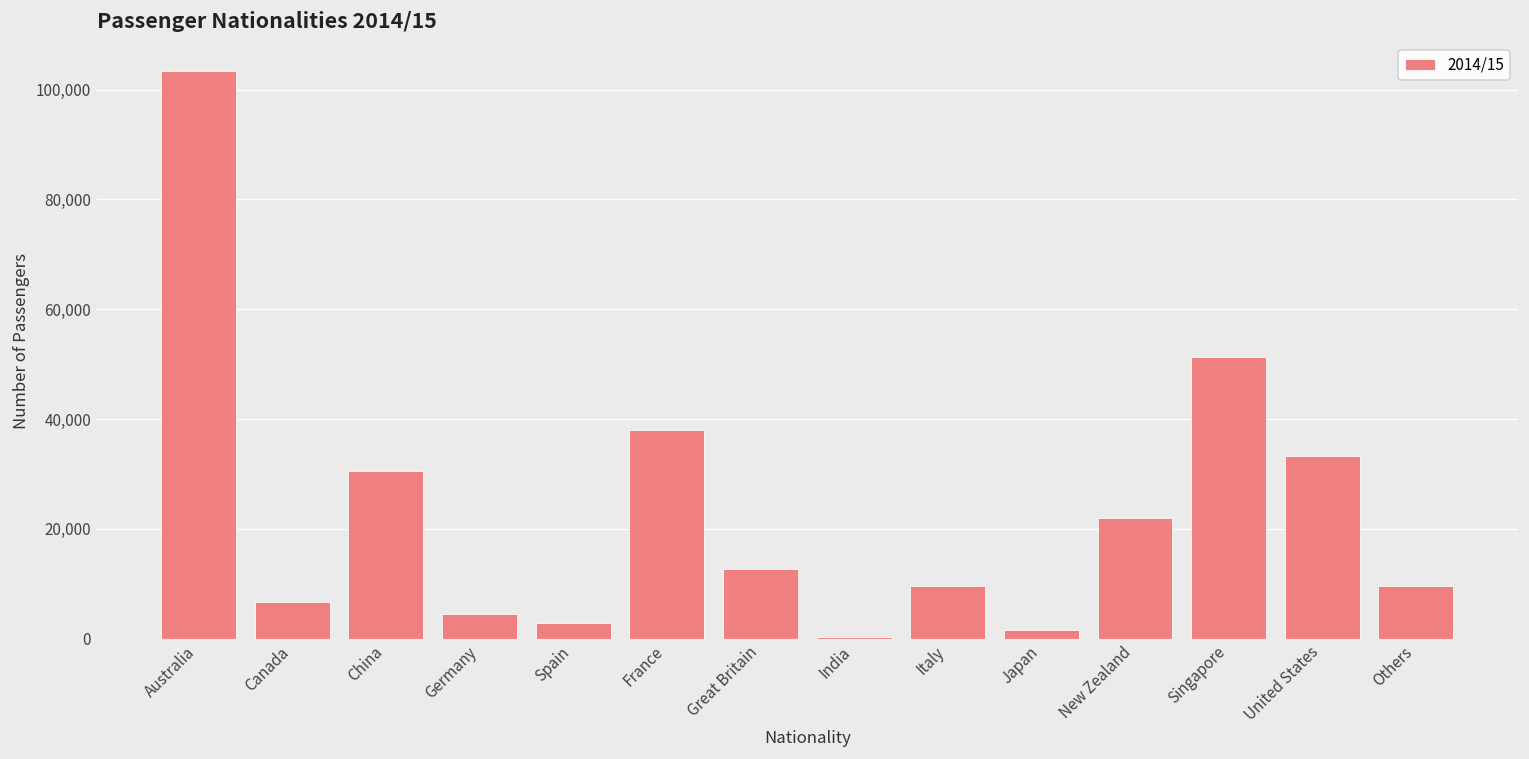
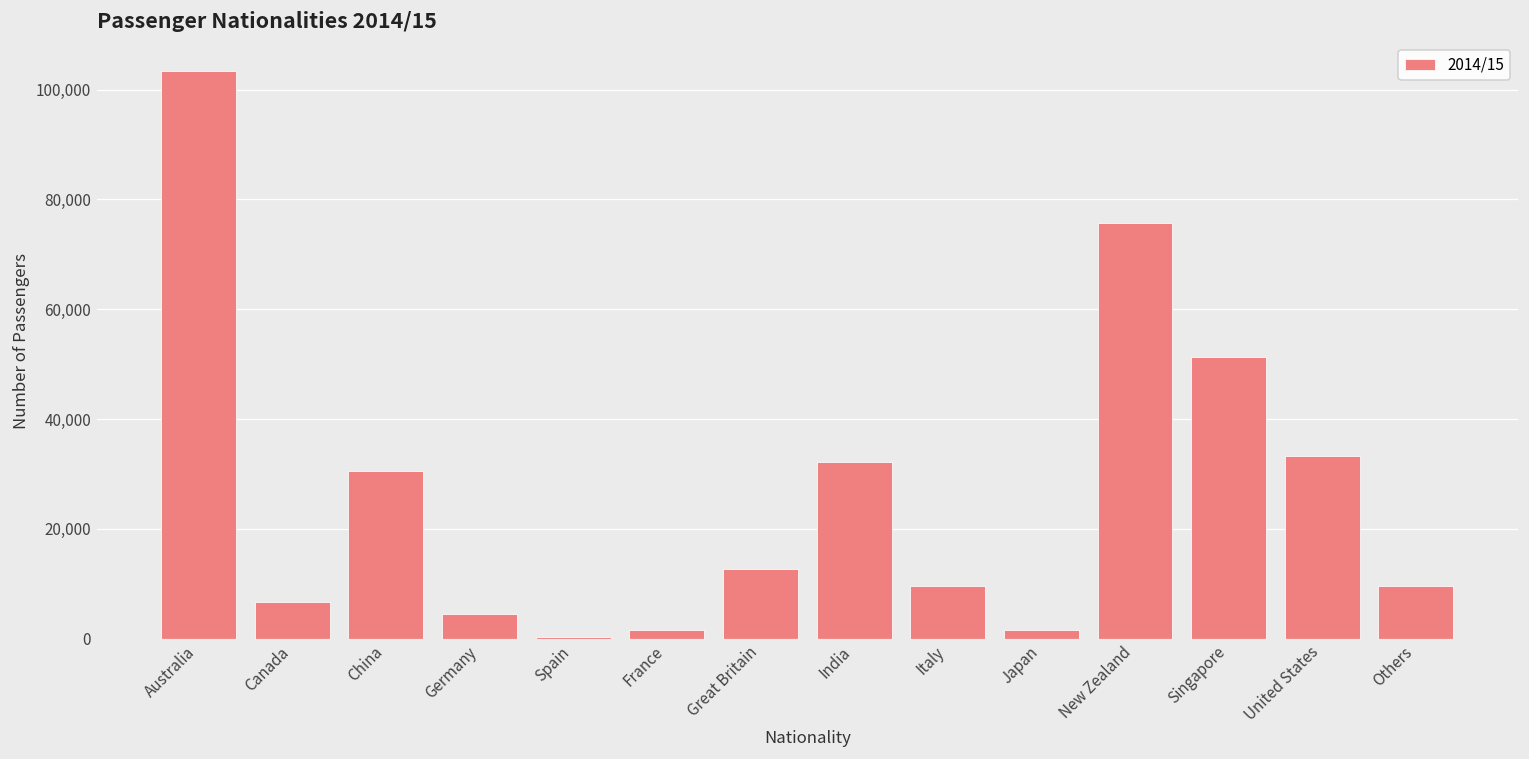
  {
    "Australia": "103,000",
    "Canada": "7,000",
    "China": "31,000",
    "Germany": "5,000",
-   "Spain": "3,000",
-   "France": "38,000",
+   "Spain": "0",
+   "France": "2,000",
    "Great Britain": "13,000",
-   "India": "0",
+   "India": "32,000",
    "Italy": "10,000",
    "Japan": "2,000",
-   "New Zealand": "22,000",
+   "New Zealand": "76,000",
    "Singapore": "51,000",
    "United States": "33,000",
    "Others": "10,000"
  }
